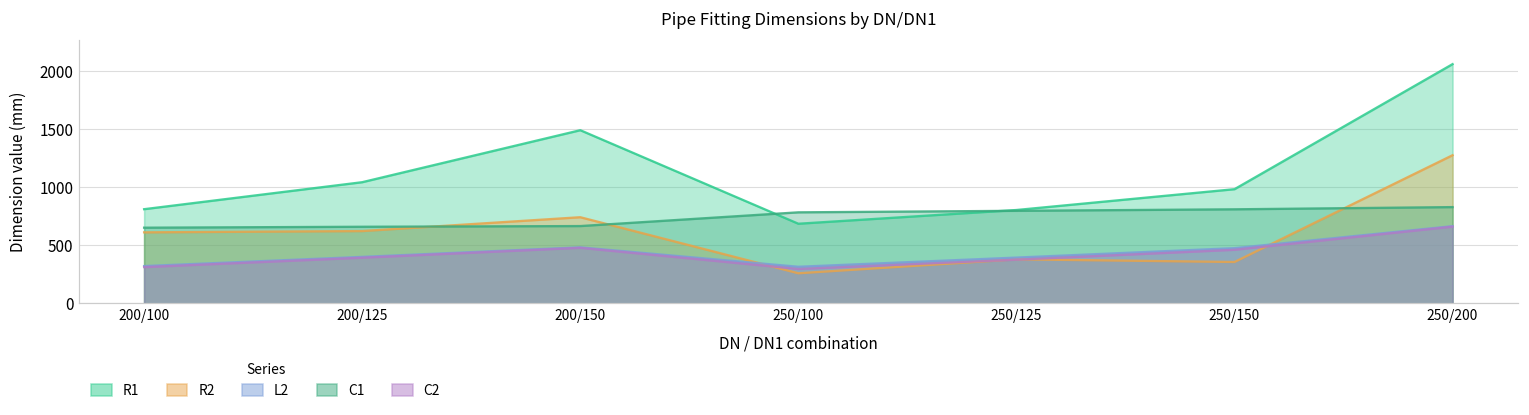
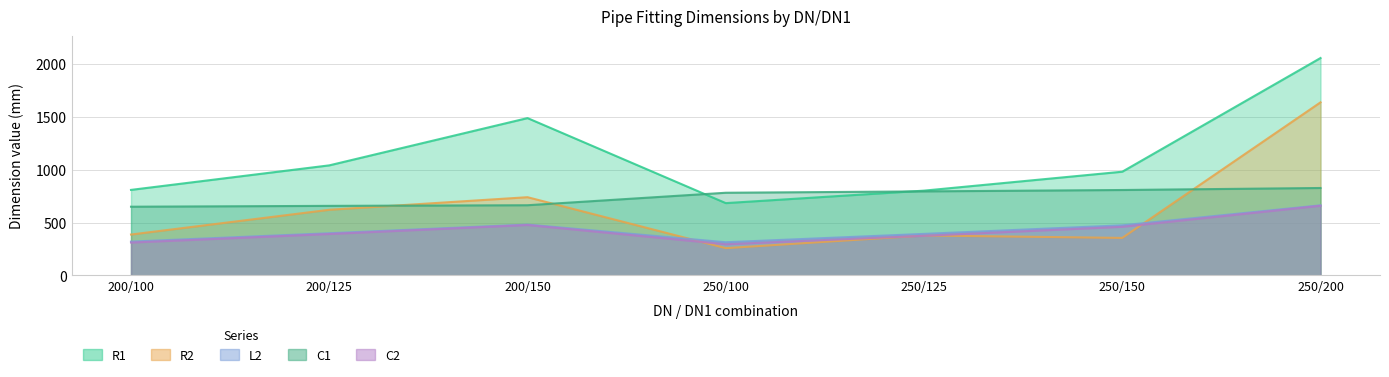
  {
    "R2": {
-     "200/100": 610,
+     "200/100": 390,
      "200/125": 620,
      "200/150": 740,
      "250/100": 260,
      "250/150": 360,
-     "250/200": 1270
+     "250/200": 1640
    }
  }
